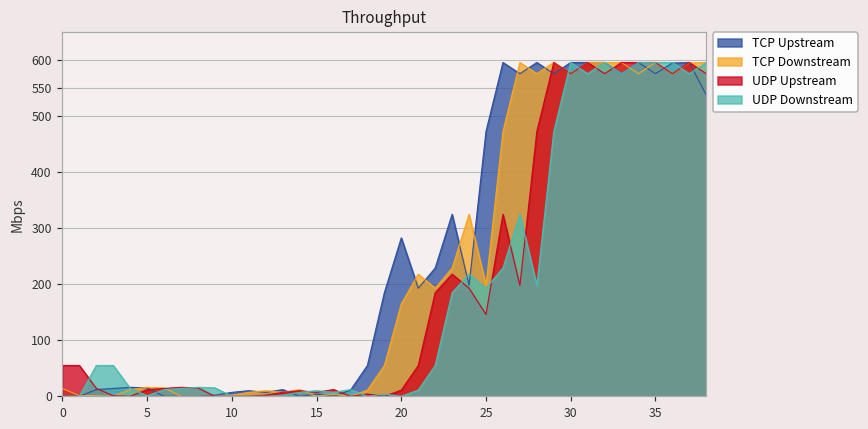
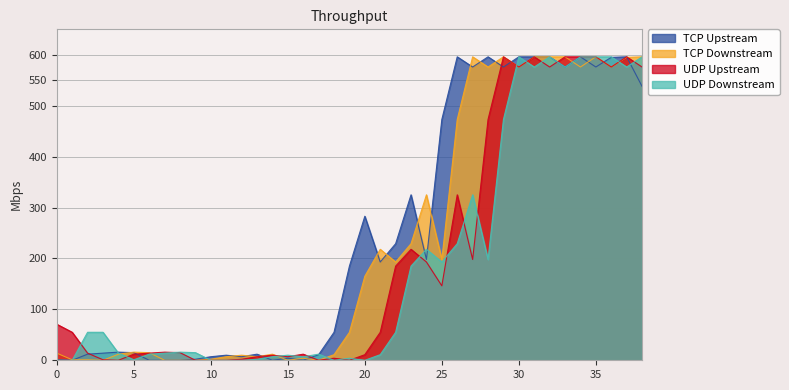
  {
    "TCP Upstream": {
      "10": 10,
      "20": 280,
      "25": 470,
      "35": 580
    },
    "TCP Downstream": {
      "0": 10,
      "20": 170
    },
    "UDP Upstream": {
-     "0": 60,
+     "0": 70,
      "20": 10,
      "25": 150
    },
    "UDP Downstream": {
      "5": 0,
      "20": 0
    }
  }
